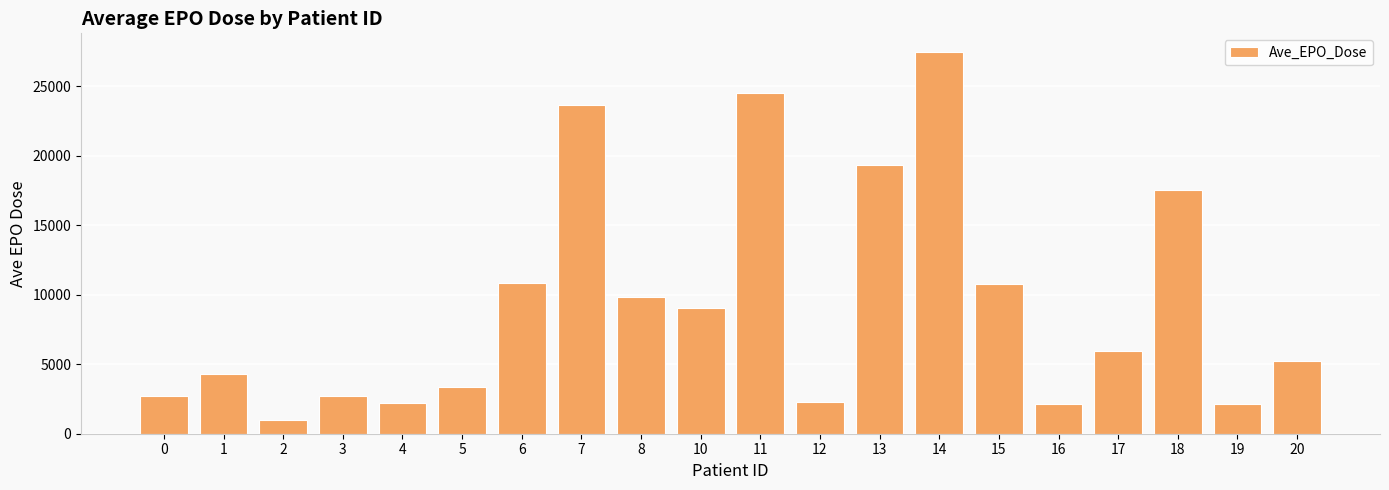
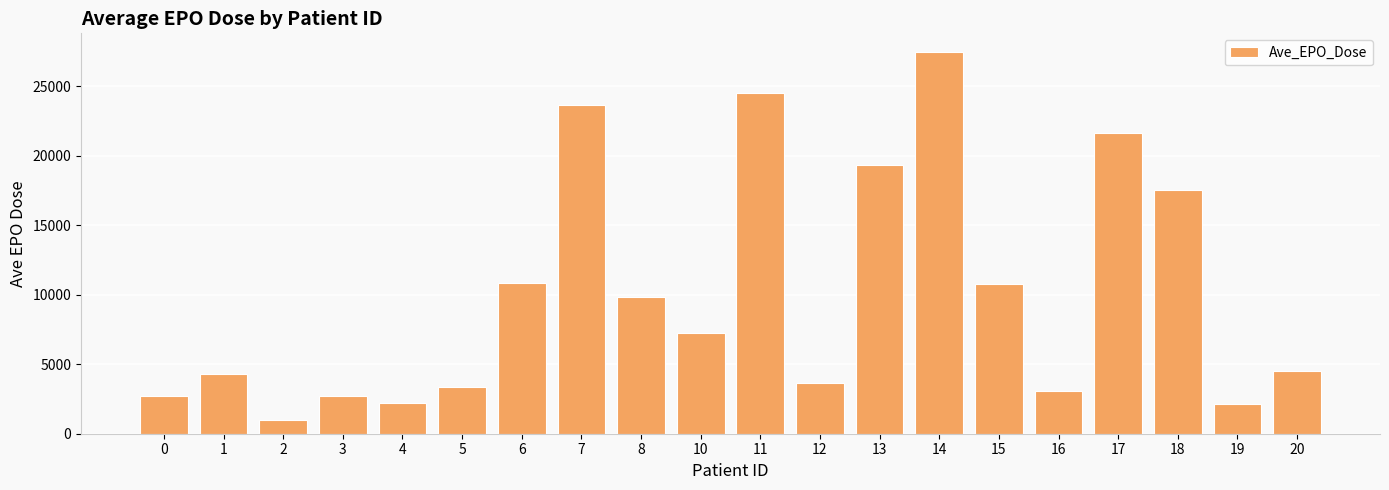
  {
    "0": 2700,
    "1": 4300,
    "2": 1000,
    "3": 2700,
    "4": 2200,
    "5": 3300,
    "6": 10800,
    "7": 23600,
    "8": 9800,
-   "10": 9100,
+   "10": 7200,
    "11": 24500,
-   "12": 2300,
+   "12": 3600,
    "13": 19300,
    "14": 27400,
    "15": 10800,
-   "16": 2100,
-   "17": 6000,
+   "16": 3100,
+   "17": 21600,
    "18": 17500,
    "19": 2100,
-   "20": 5300
+   "20": 4500
  }
